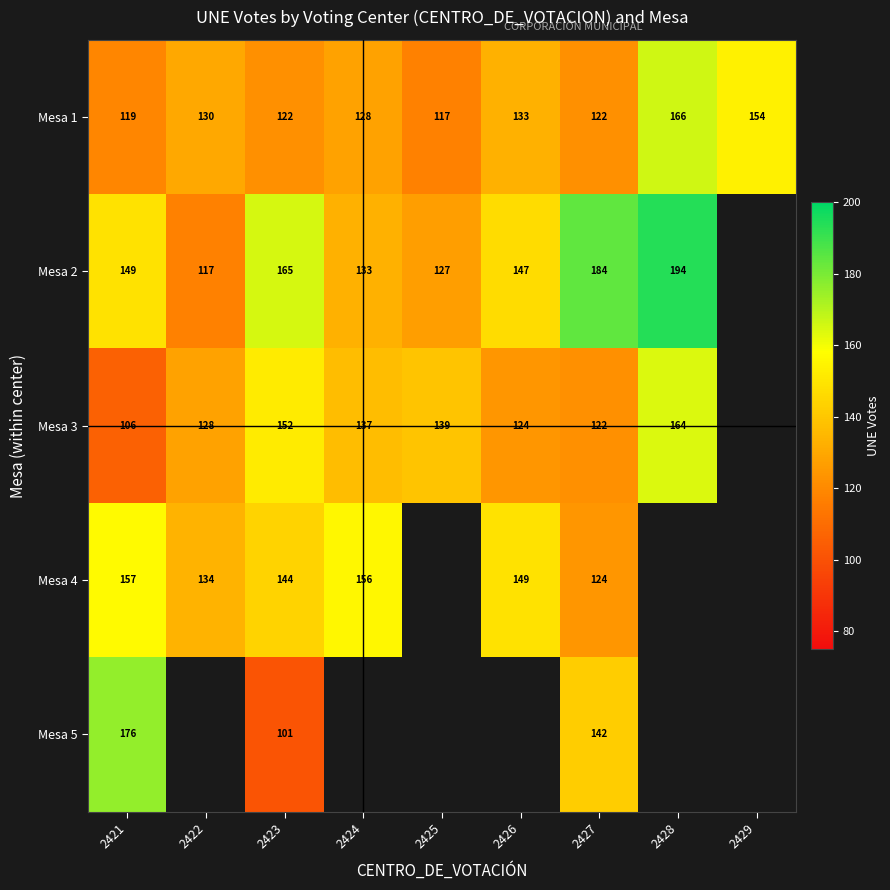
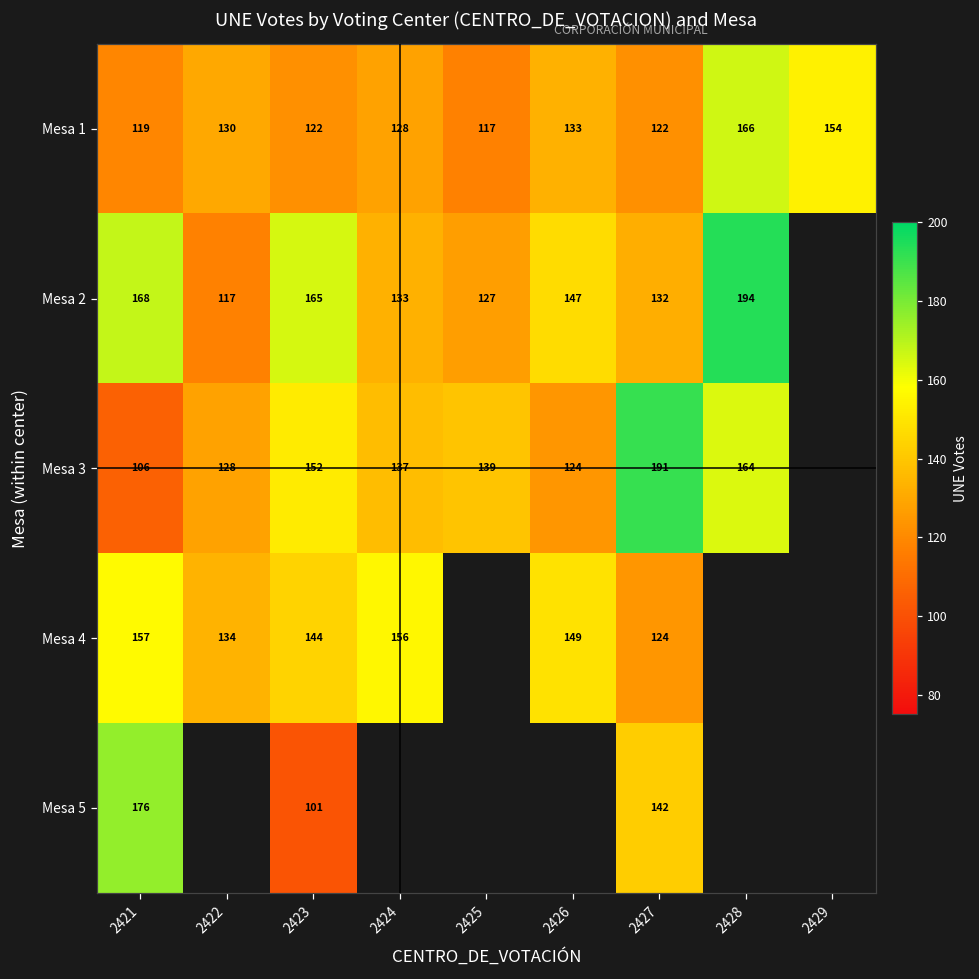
  {
    "Mesa 1": {
      "2421": 119,
      "2422": 130,
      "2423": 122,
      "2424": 128,
      "2425": 117,
      "2426": 133,
      "2427": 122,
      "2428": 166,
      "2429": 154
    },
    "Mesa 2": {
-     "2421": 149,
+     "2421": 168,
      "2422": 117,
      "2423": 165,
      "2424": 133,
      "2425": 127,
      "2426": 147,
-     "2427": 184,
+     "2427": 132,
      "2428": 194
    },
    "Mesa 3": {
      "2421": 106,
      "2422": 128,
      "2423": 152,
      "2424": 137,
      "2425": 139,
      "2426": 124,
-     "2427": 122,
+     "2427": 191,
      "2428": 164
    },
    "Mesa 4": {
      "2421": 157,
      "2422": 134,
      "2423": 144,
      "2424": 156,
      "2426": 149,
      "2427": 124
    },
    "Mesa 5": {
      "2421": 176,
      "2423": 101,
      "2427": 142
    }
  }
